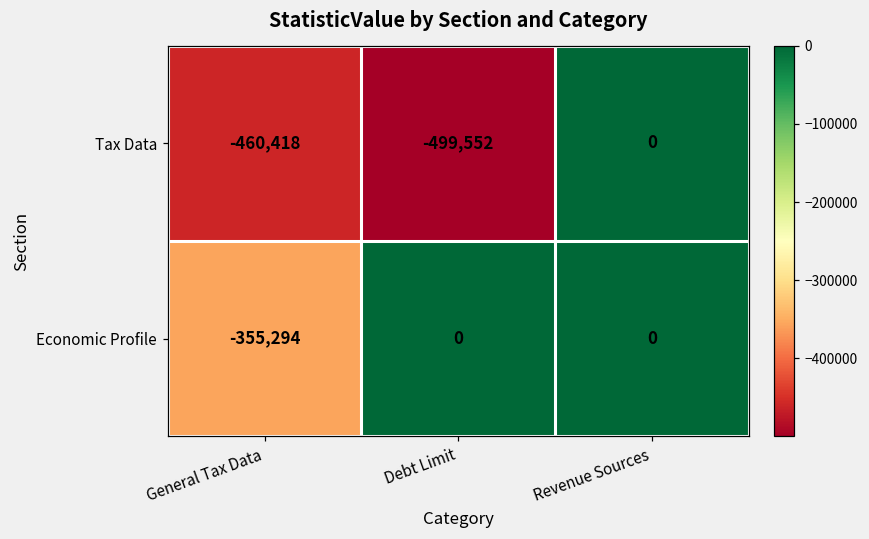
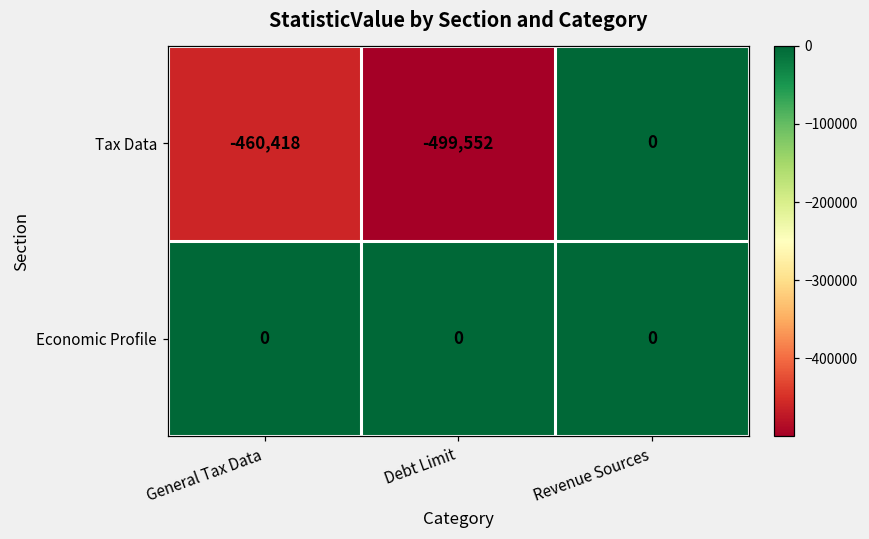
  {
    "Tax Data": {
      "General Tax Data": "-460,418",
      "Debt Limit": "-499,552",
      "Revenue Sources": "0"
    },
    "Economic Profile": {
-     "General Tax Data": "-355,294",
+     "General Tax Data": "0",
      "Debt Limit": "0",
      "Revenue Sources": "0"
    }
  }
